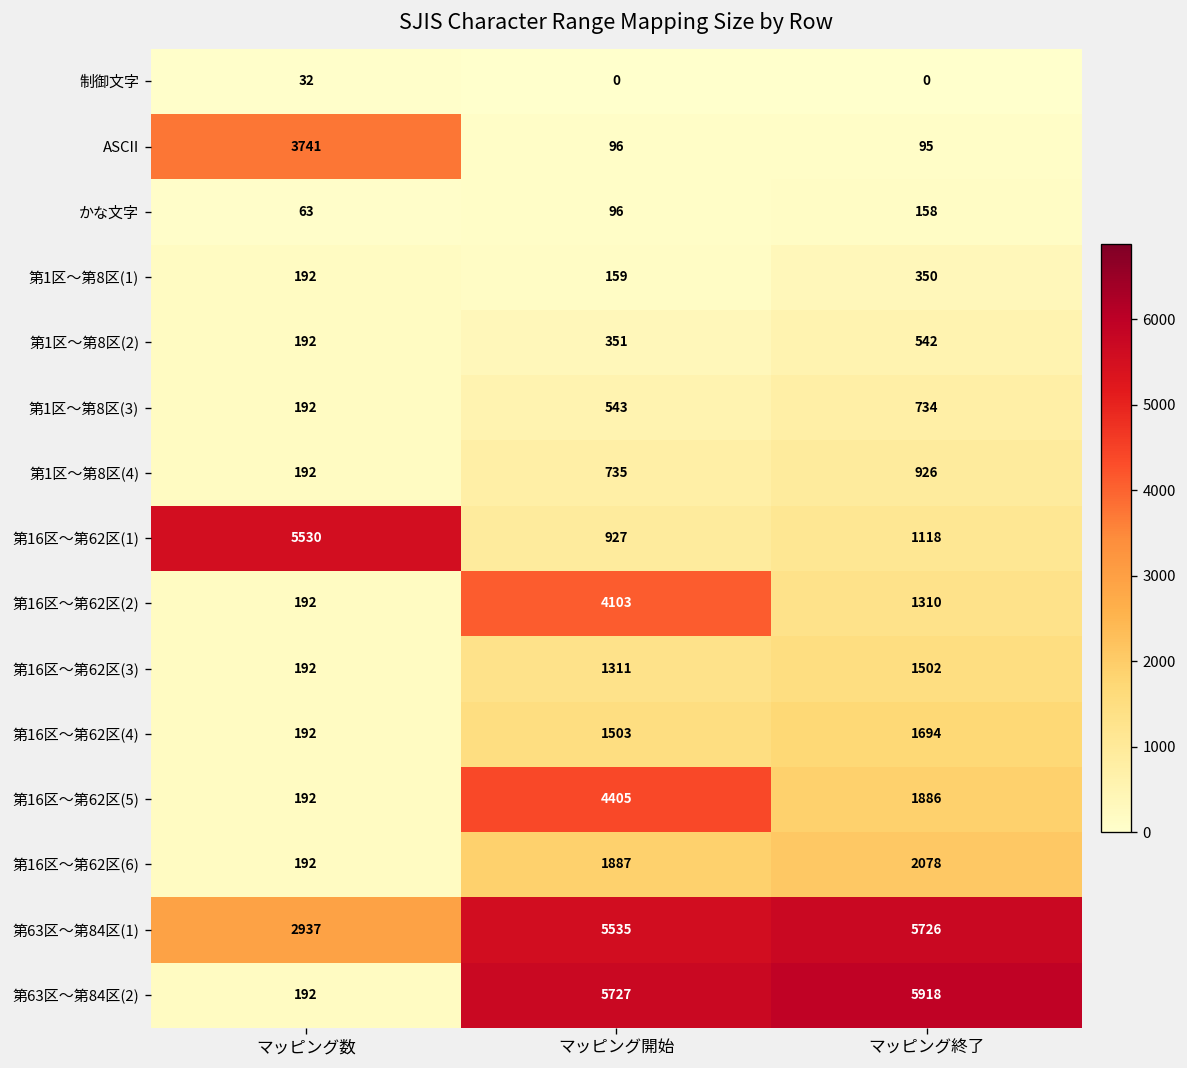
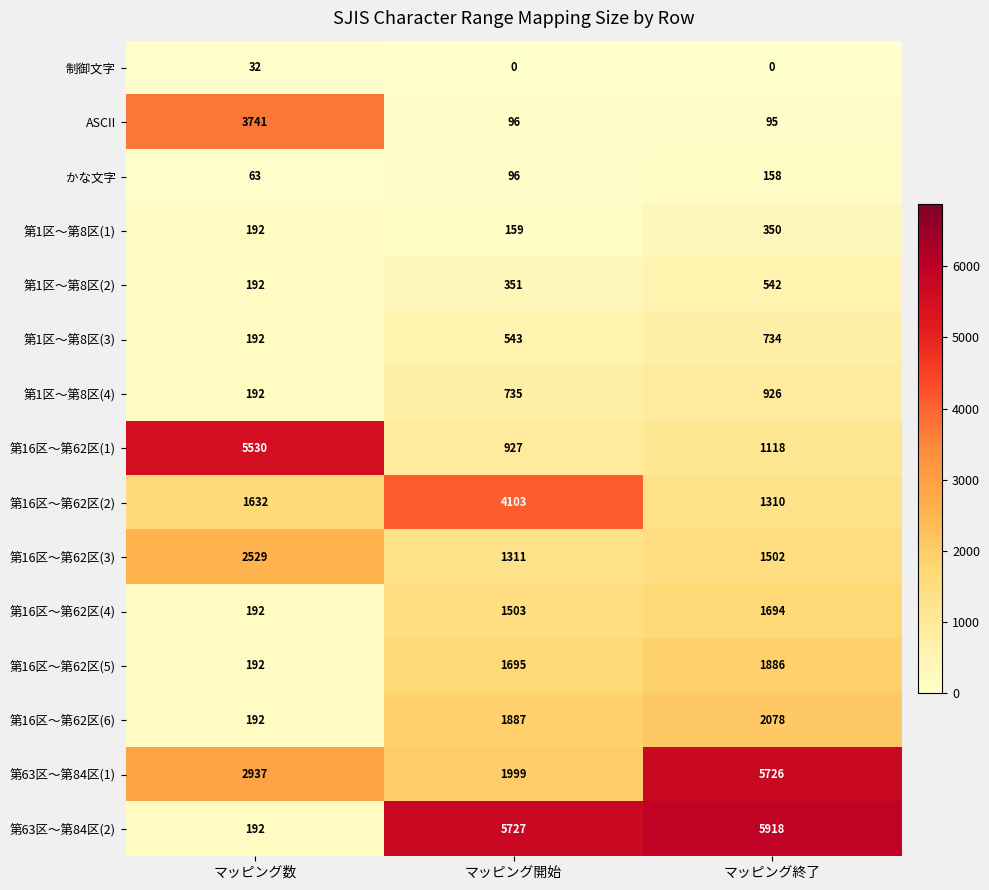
  {
    "制御文字": {
      "マッピング数": 32,
      "マッピング開始": 0,
      "マッピング終了": 0
    },
    "ASCII": {
      "マッピング数": 3741,
      "マッピング開始": 96,
      "マッピング終了": 95
    },
    "かな文字": {
      "マッピング数": 63,
      "マッピング開始": 96,
      "マッピング終了": 158
    },
    "第1区～第8区(1)": {
      "マッピング数": 192,
      "マッピング開始": 159,
      "マッピング終了": 350
    },
    "第1区～第8区(2)": {
      "マッピング数": 192,
      "マッピング開始": 351,
      "マッピング終了": 542
    },
    "第1区～第8区(3)": {
      "マッピング数": 192,
      "マッピング開始": 543,
      "マッピング終了": 734
    },
    "第1区～第8区(4)": {
      "マッピング数": 192,
      "マッピング開始": 735,
      "マッピング終了": 926
    },
    "第16区～第62区(1)": {
      "マッピング数": 5530,
      "マッピング開始": 927,
      "マッピング終了": 1118
    },
    "第16区～第62区(2)": {
-     "マッピング数": 192,
+     "マッピング数": 1632,
      "マッピング開始": 4103,
      "マッピング終了": 1310
    },
    "第16区～第62区(3)": {
-     "マッピング数": 192,
+     "マッピング数": 2529,
      "マッピング開始": 1311,
      "マッピング終了": 1502
    },
    "第16区～第62区(4)": {
      "マッピング数": 192,
      "マッピング開始": 1503,
      "マッピング終了": 1694
    },
    "第16区～第62区(5)": {
      "マッピング数": 192,
-     "マッピング開始": 4405,
+     "マッピング開始": 1695,
      "マッピング終了": 1886
    },
    "第16区～第62区(6)": {
      "マッピング数": 192,
      "マッピング開始": 1887,
      "マッピング終了": 2078
    },
    "第63区～第84区(1)": {
      "マッピング数": 2937,
-     "マッピング開始": 5535,
+     "マッピング開始": 1999,
      "マッピング終了": 5726
    },
    "第63区～第84区(2)": {
      "マッピング数": 192,
      "マッピング開始": 5727,
      "マッピング終了": 5918
    }
  }
